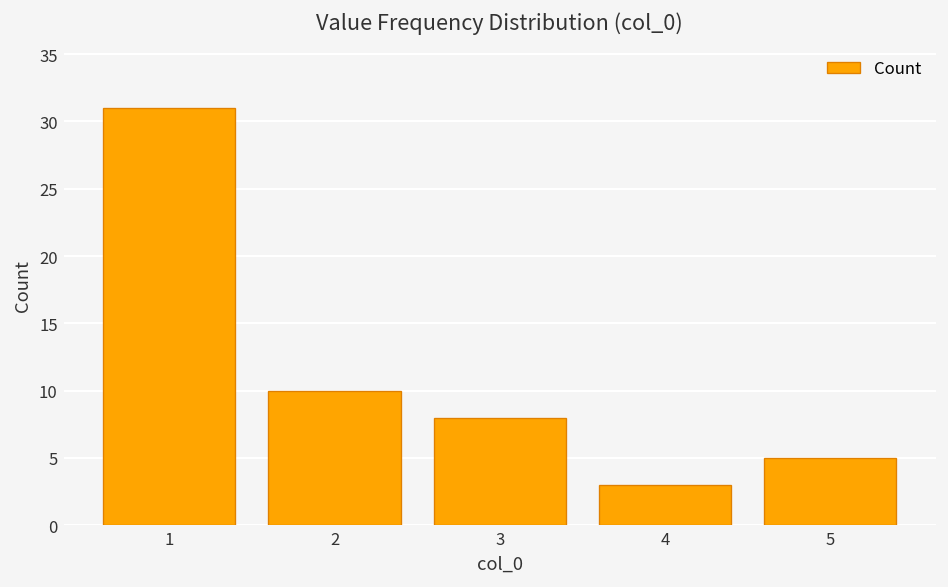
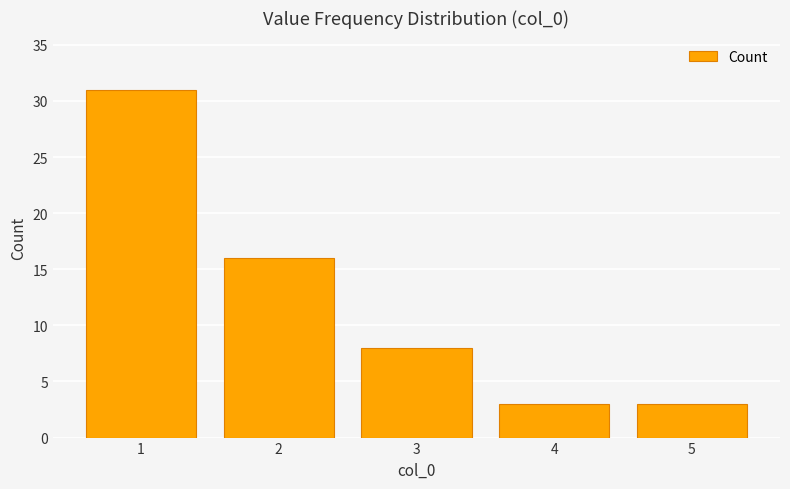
  {
    "1": 31,
-   "2": 10,
+   "2": 16,
    "3": 8,
    "4": 3,
-   "5": 5
+   "5": 3
  }
